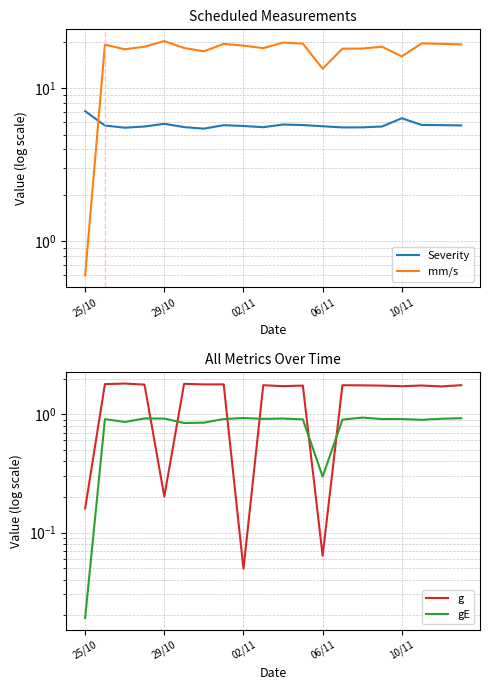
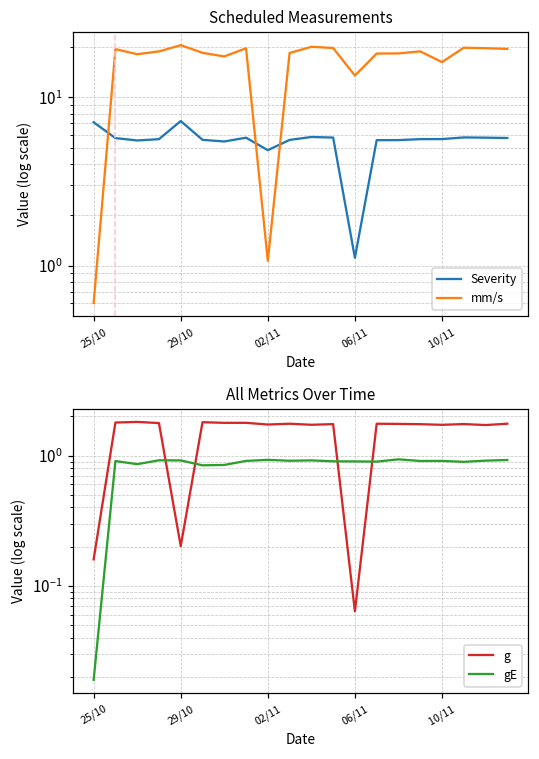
  {
    "Scheduled Measurements": {
      "Severity": {
        "25/10": 7,
-       "29/10": 5.9,
-       "02/11": 5.7,
-       "06/11": 5.7,
-       "10/11": 6.4
+       "29/10": 7,
+       "02/11": 4.9,
+       "06/11": 1.1,
+       "10/11": 5.6
      },
      "mm/s": {
        "25/10": 0.6,
        "29/10": 20,
-       "02/11": 19,
+       "02/11": 1.1,
        "06/11": 13,
        "10/11": 16
      }
    },
    "All Metrics Over Time": {
      "g": {
        "25/10": 0.16,
        "29/10": 0.20,
-       "02/11": 0.049,
+       "02/11": 1.7,
        "06/11": 0.06,
        "10/11": 1.7
      },
      "gE": {
        "25/10": 0.019,
        "29/10": 0.9,
        "02/11": 0.9,
-       "06/11": 0.30,
+       "06/11": 0.9,
        "10/11": 0.9
      }
    }
  }
